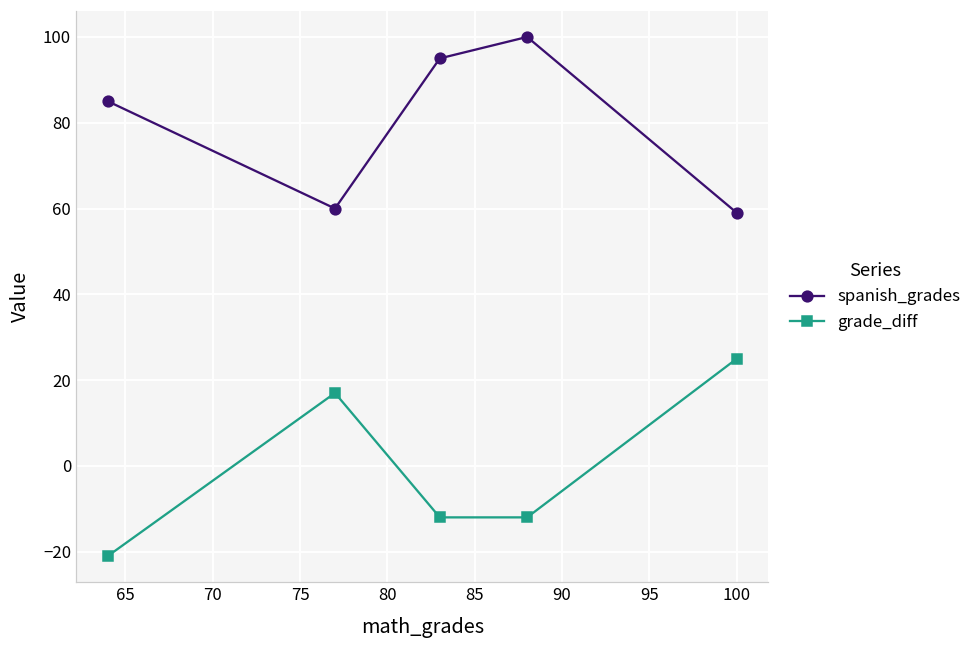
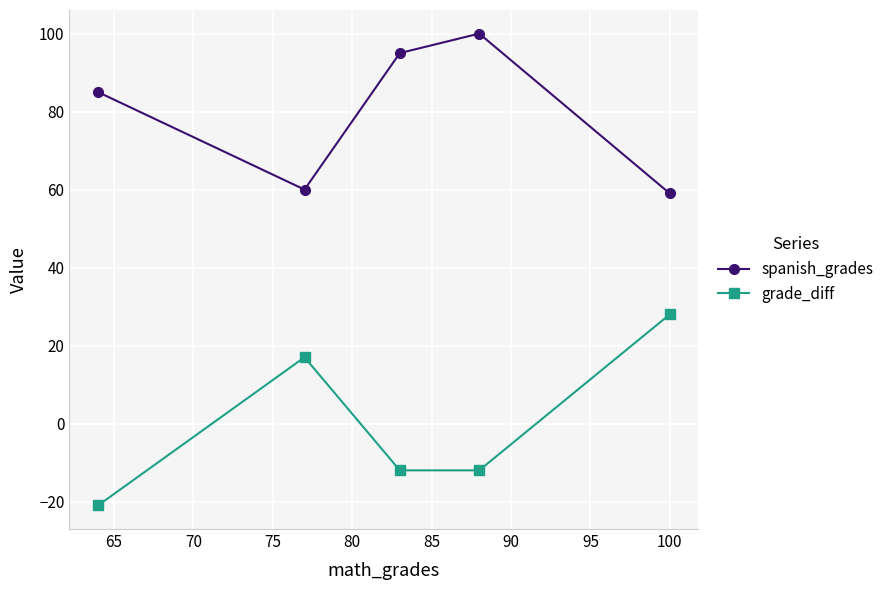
  {
    "spanish_grades": {
      "100": 59
    },
    "grade_diff": {
-     "100": 25
+     "100": 28
    }
  }
